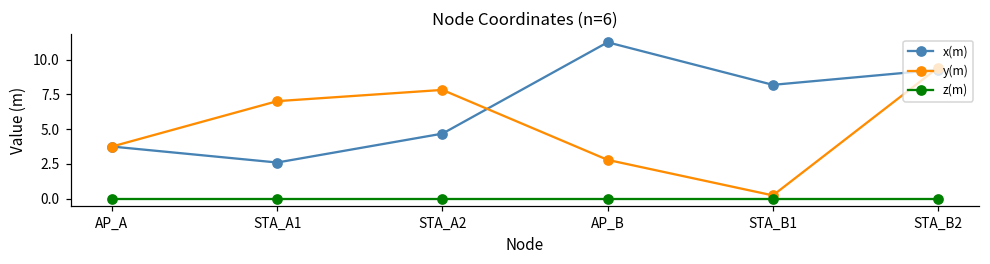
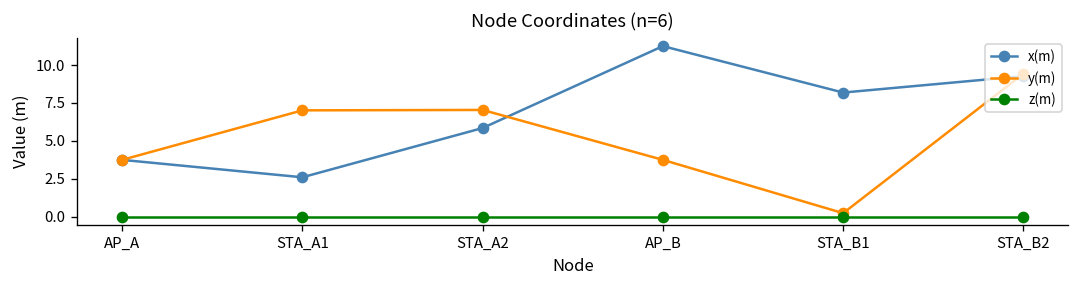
  {
    "x(m)": {
      "STA_A1": 2.6,
-     "STA_A2": 4.7,
+     "STA_A2": 5.9,
      "AP_B": 11.3,
      "STA_B1": 8.2
    },
    "y(m)": {
      "STA_A1": 7.0,
-     "STA_A2": 7.8,
-     "AP_B": 2.8,
+     "STA_A2": 7.0,
+     "AP_B": 3.8,
      "STA_B1": 0.2
    },
    "z(m)": {
      "AP_A": 0.0,
      "STA_A1": 0.0,
      "STA_A2": 0.0,
      "AP_B": 0.0,
      "STA_B1": 0.0,
      "STA_B2": 0.0
    }
  }
